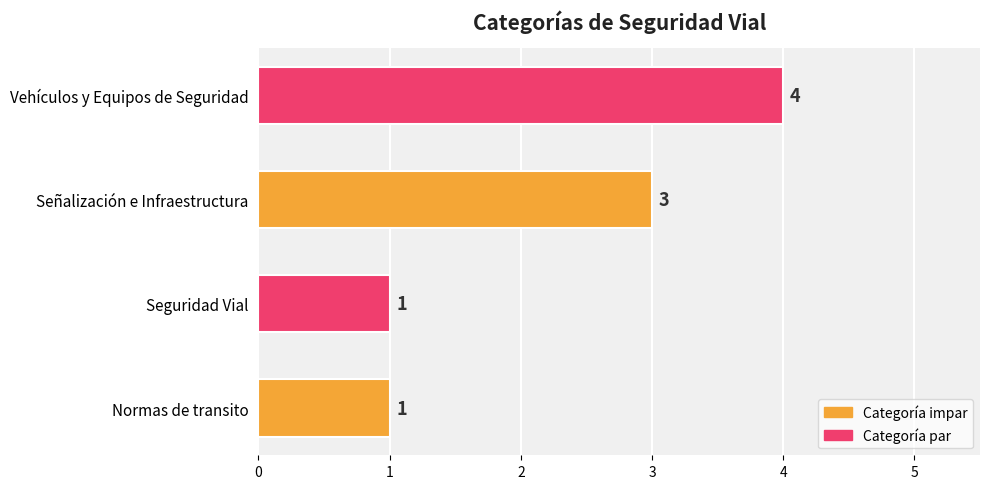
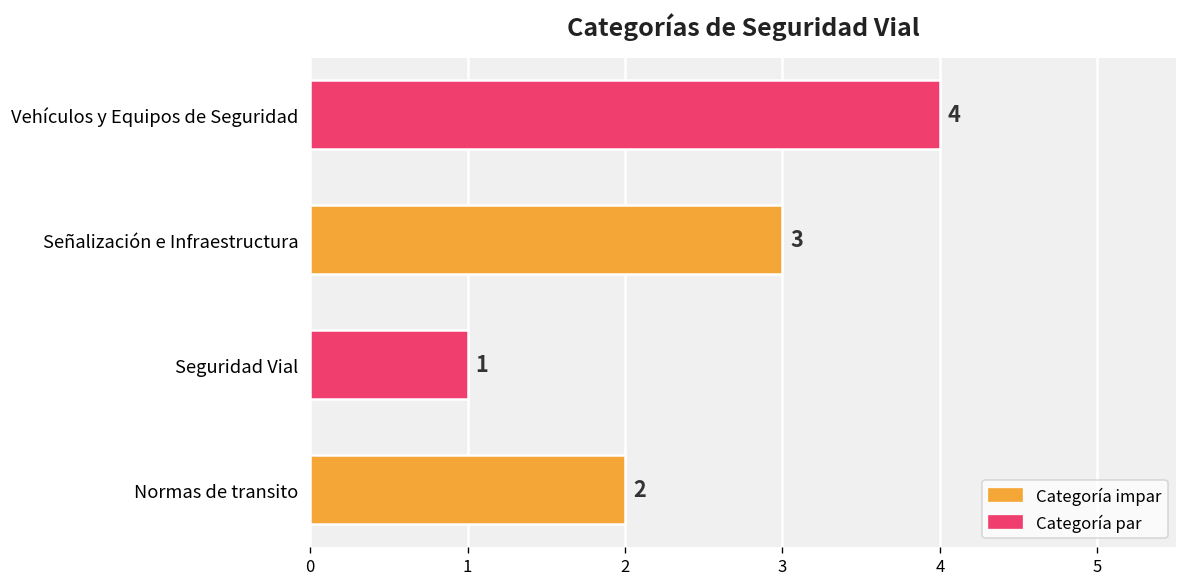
  {
    "Vehículos y Equipos de Seguridad": 4,
    "Señalización e Infraestructura": 3,
    "Seguridad Vial": 1,
-   "Normas de transito": 1
+   "Normas de transito": 2
  }
